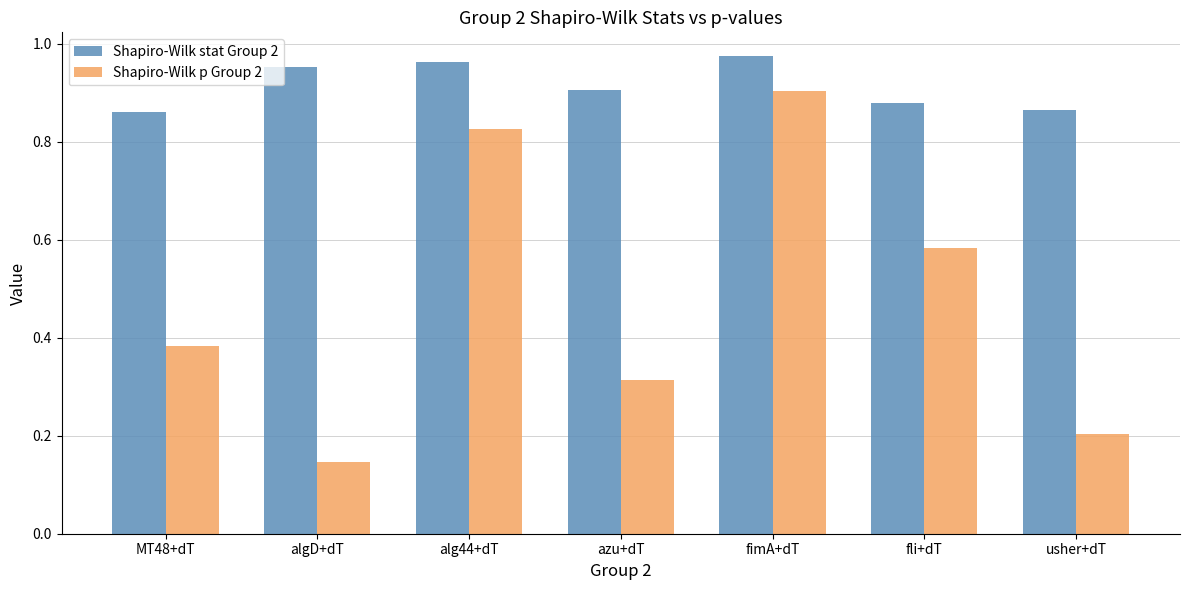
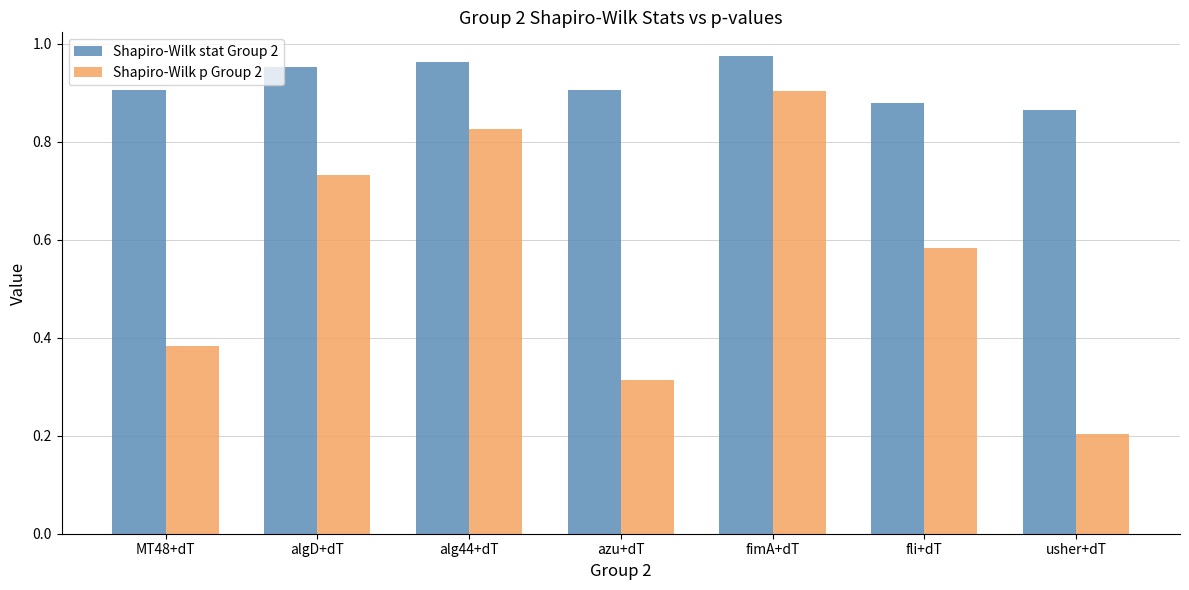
  {
    "Shapiro-Wilk stat Group 2": {
-     "MT48+dT": 0.86,
+     "MT48+dT": 0.91,
      "algD+dT": 0.95,
      "alg44+dT": 0.96,
      "azu+dT": 0.91,
      "fimA+dT": 0.97,
      "fli+dT": 0.88,
      "usher+dT": 0.86
    },
    "Shapiro-Wilk p Group 2": {
      "MT48+dT": 0.38,
-     "algD+dT": 0.15,
+     "algD+dT": 0.73,
      "alg44+dT": 0.83,
      "azu+dT": 0.31,
      "fimA+dT": 0.90,
      "fli+dT": 0.58,
      "usher+dT": 0.20
    }
  }
